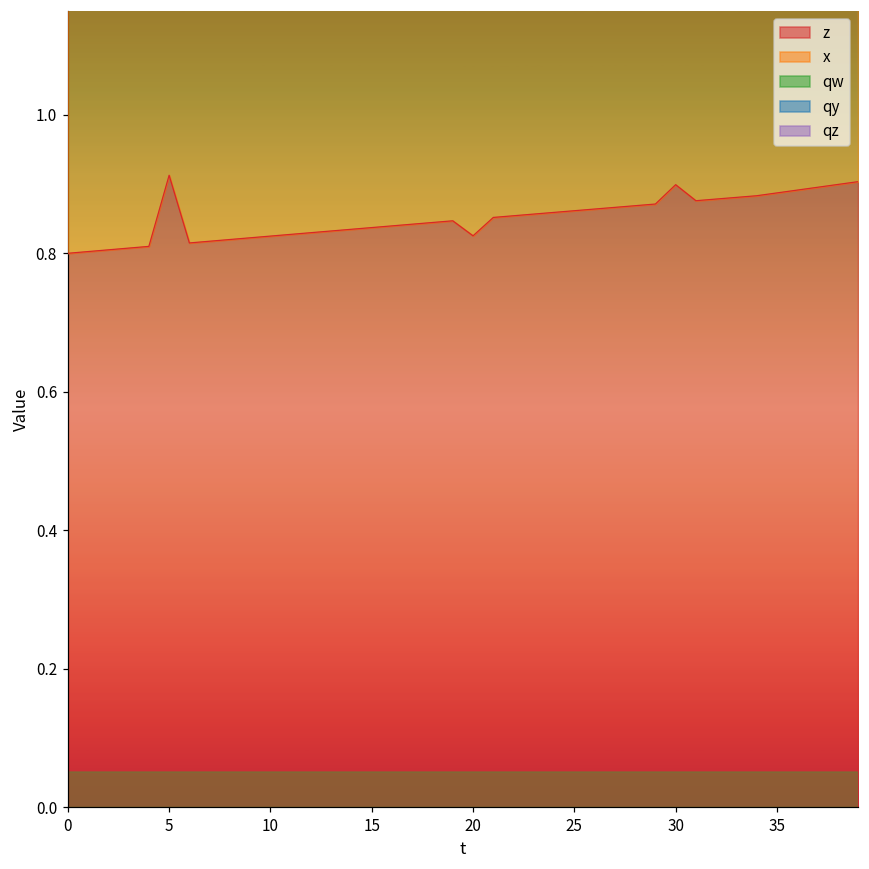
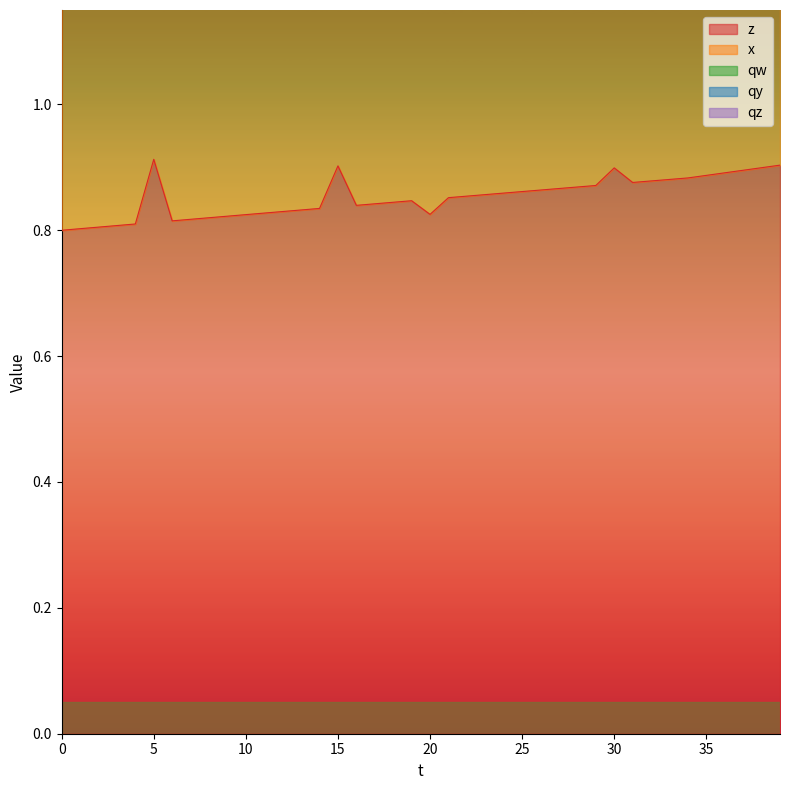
  {
    "z": {
      "0": 0.80,
      "5": 0.91,
      "10": 0.82,
-     "15": 0.84,
+     "15": 0.90,
      "20": 0.83,
      "25": 0.86,
      "30": 0.90,
      "35": 0.89
    }
  }
